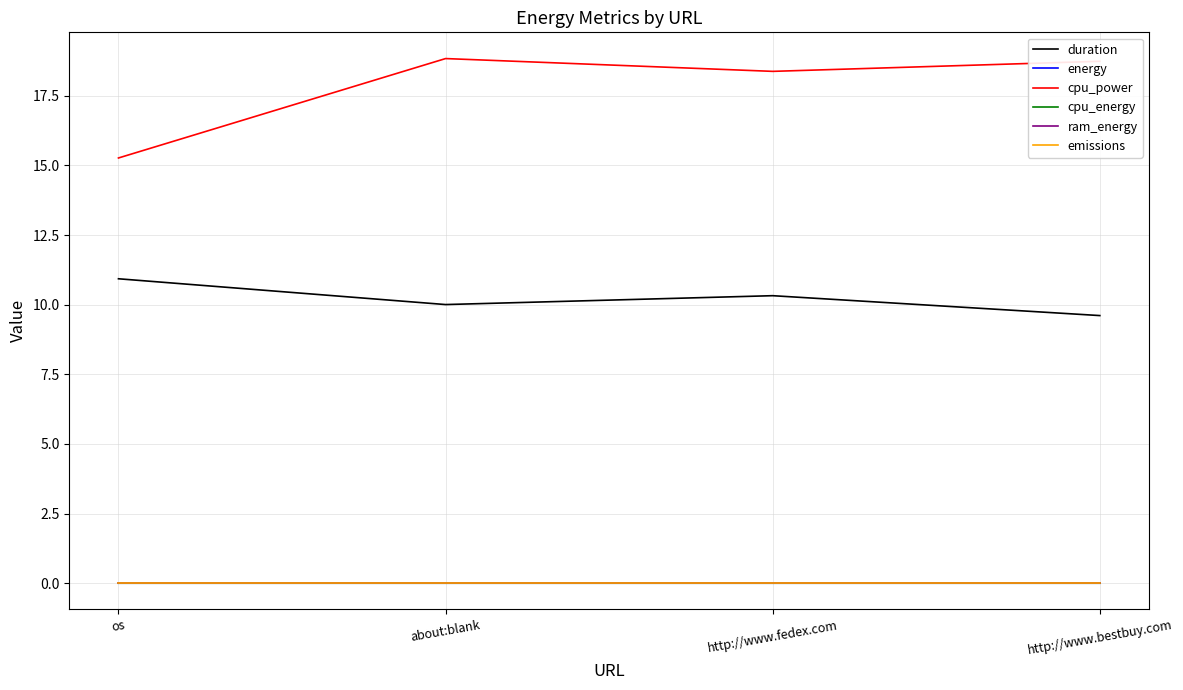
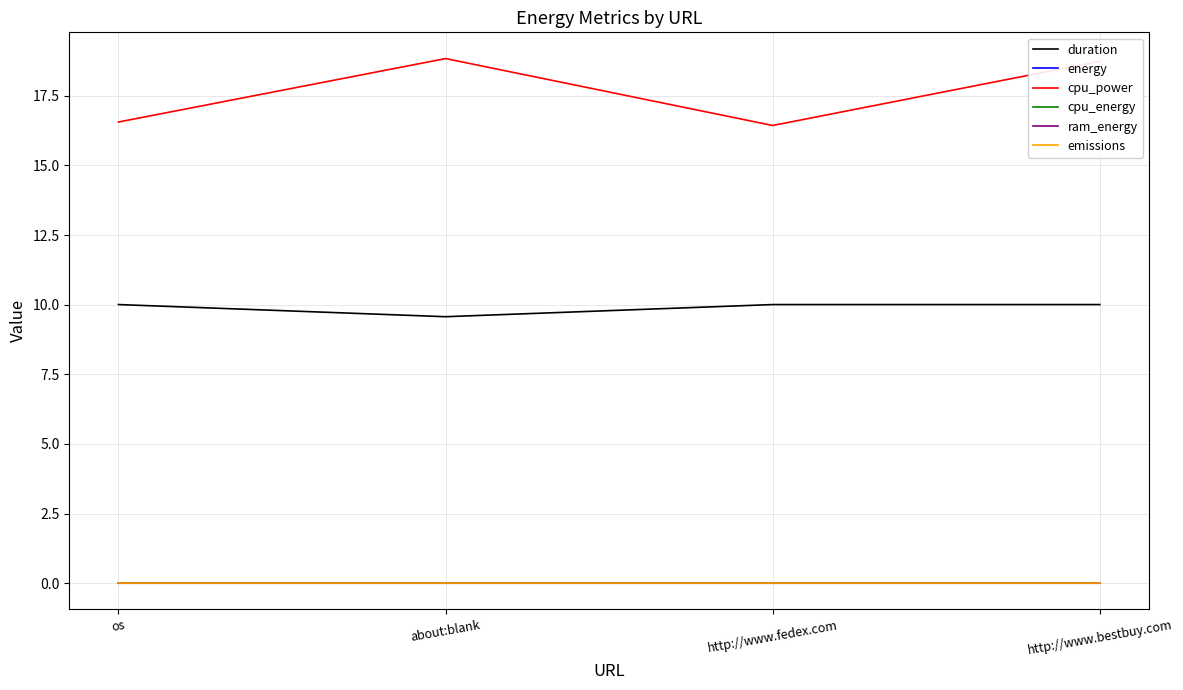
  {
    "duration": {
-     "os": 10.9,
-     "about:blank": 10.0,
-     "http://www.fedex.com": 10.3,
-     "http://www.bestbuy.com": 9.6
+     "os": 10.0,
+     "about:blank": 9.6,
+     "http://www.fedex.com": 10.0,
+     "http://www.bestbuy.com": 10.0
    },
    "emissions": {
      "os": 0.0,
      "about:blank": 0.0,
      "http://www.fedex.com": 0.0,
      "http://www.bestbuy.com": 0.0
    },
    "cpu_power": {
-     "os": 15.3,
+     "os": 16.6,
      "about:blank": 18.8,
-     "http://www.fedex.com": 18.4
+     "http://www.fedex.com": 16.4
    }
  }
